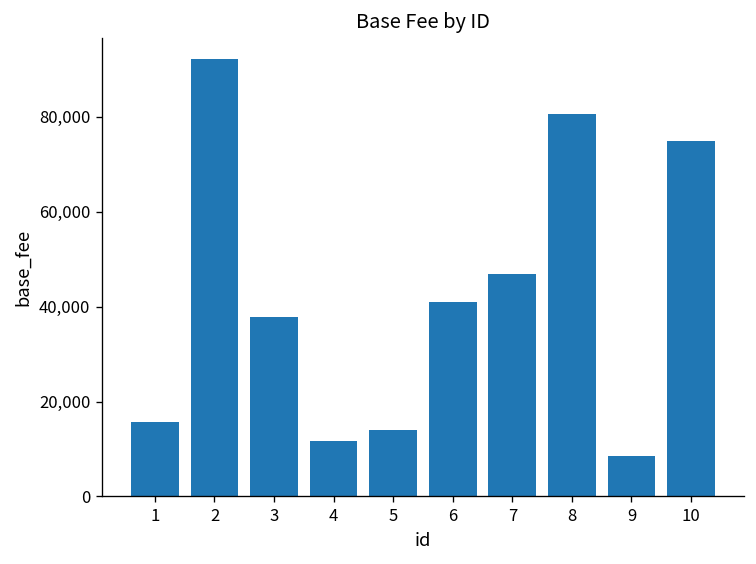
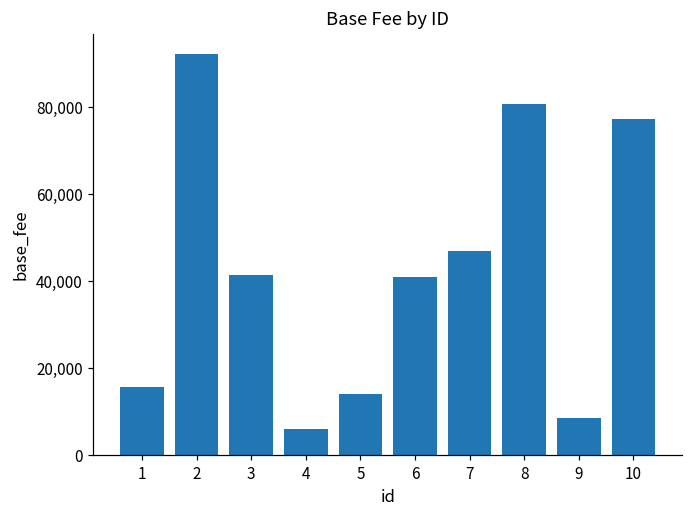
  {
    "1": "16,000",
    "2": "92,000",
-   "3": "38,000",
-   "4": "12,000",
+   "3": "41,000",
+   "4": "6,000",
    "5": "14,000",
    "6": "41,000",
    "7": "47,000",
    "8": "81,000",
    "9": "8,000",
-   "10": "75,000"
+   "10": "77,000"
  }
